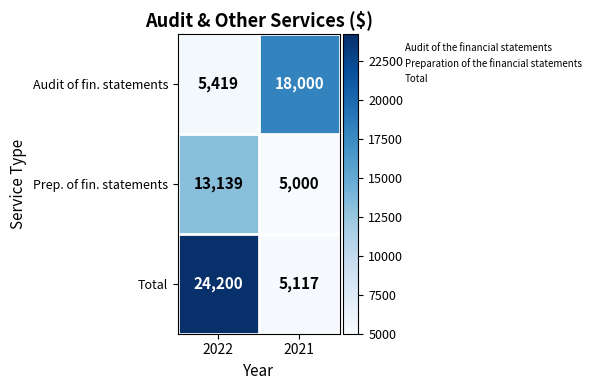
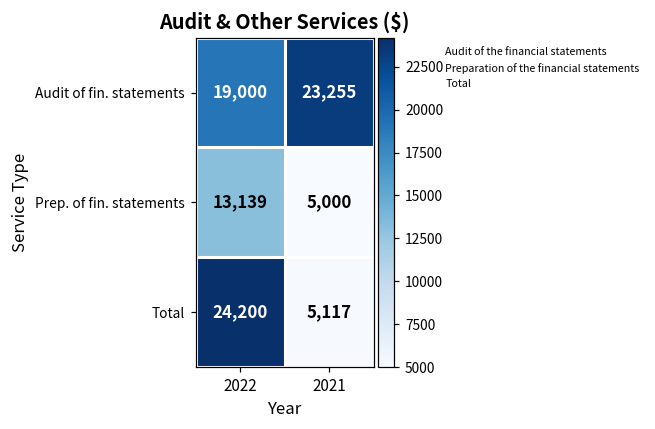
  {
    "Audit of fin. statements": {
-     "2022": "5,419",
-     "2021": "18,000"
+     "2022": "19,000",
+     "2021": "23,255"
    },
    "Prep. of fin. statements": {
      "2022": "13,139",
      "2021": "5,000"
    },
    "Total": {
      "2022": "24,200",
      "2021": "5,117"
    }
  }
